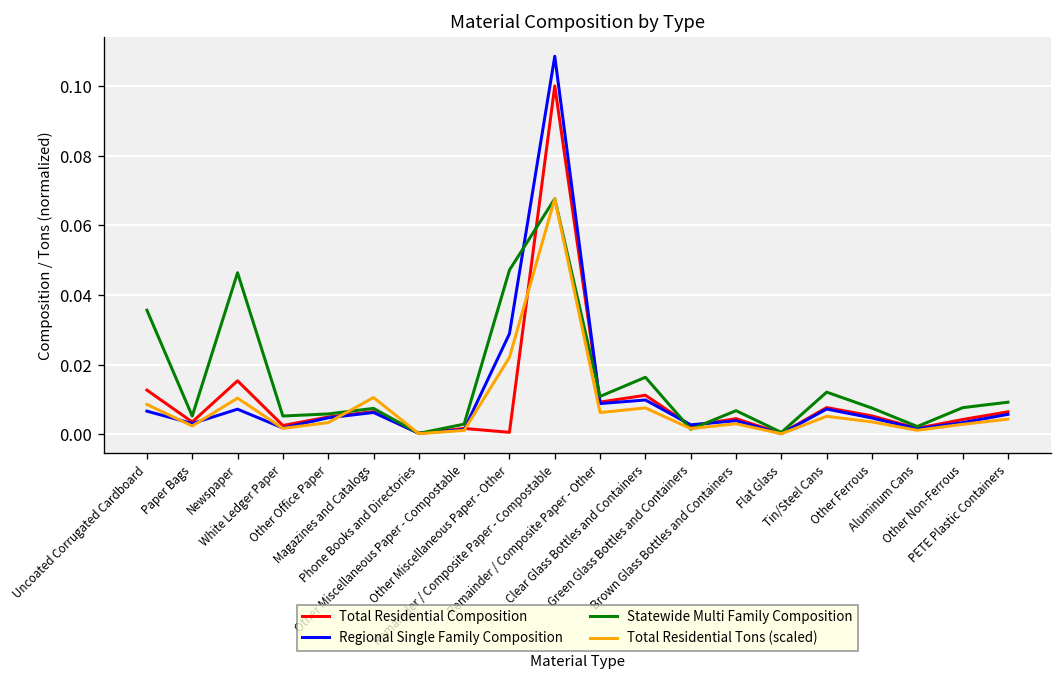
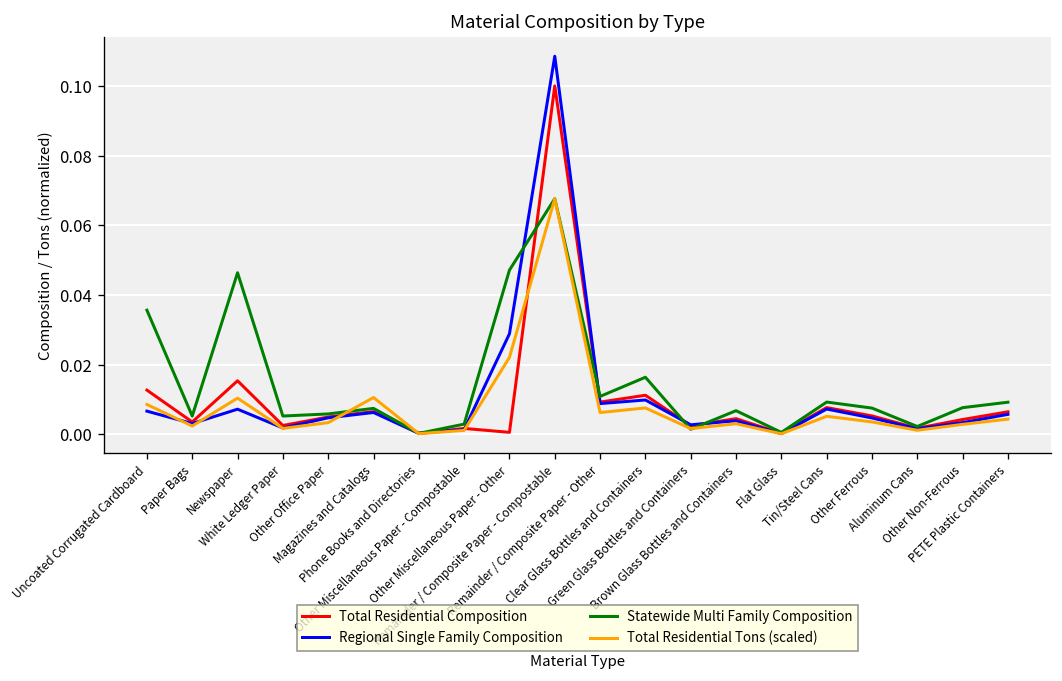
  {
    "Total Residential Composition": {
      "Uncoated Corrugated Cardboard": 0.013,
      "Newspaper": 0.015,
      "Other Miscellaneous Paper - Other": 0.001,
      "Remainder / Composite Paper - Compostable": 0.100,
      "Clear Glass Bottles and Containers": 0.011,
      "Other Non-Ferrous": 0.004
    },
    "Regional Single Family Composition": {
      "Uncoated Corrugated Cardboard": 0.007,
      "Newspaper": 0.007,
      "Other Miscellaneous Paper - Other": 0.029,
      "Remainder / Composite Paper - Compostable": 0.109,
      "Clear Glass Bottles and Containers": 0.010
    },
    "Statewide Multi Family Composition": {
      "Uncoated Corrugated Cardboard": 0.036,
      "Paper Bags": 0.005,
      "Newspaper": 0.046,
      "White Ledger Paper": 0.005,
      "Other Office Paper": 0.006,
      "Magazines and Catalogs": 0.007,
      "Other Miscellaneous Paper - Compostable": 0.003,
      "Other Miscellaneous Paper - Other": 0.047,
      "Remainder / Composite Paper - Other": 0.011,
      "Clear Glass Bottles and Containers": 0.016,
      "Brown Glass Bottles and Containers": 0.007,
-     "Tin/Steel Cans": 0.012,
+     "Tin/Steel Cans": 0.009,
      "Other Ferrous": 0.008,
      "Other Non-Ferrous": 0.008,
      "PETE Plastic Containers": 0.009
    },
    "Total Residential Tons (scaled)": {
      "Uncoated Corrugated Cardboard": 0.009,
      "Newspaper": 0.010,
      "Other Office Paper": 0.003,
      "Magazines and Catalogs": 0.011,
      "Other Miscellaneous Paper - Other": 0.022,
      "Remainder / Composite Paper - Other": 0.006,
      "Clear Glass Bottles and Containers": 0.008,
      "Tin/Steel Cans": 0.005,
      "Other Ferrous": 0.004,
      "PETE Plastic Containers": 0.004
    }
  }
